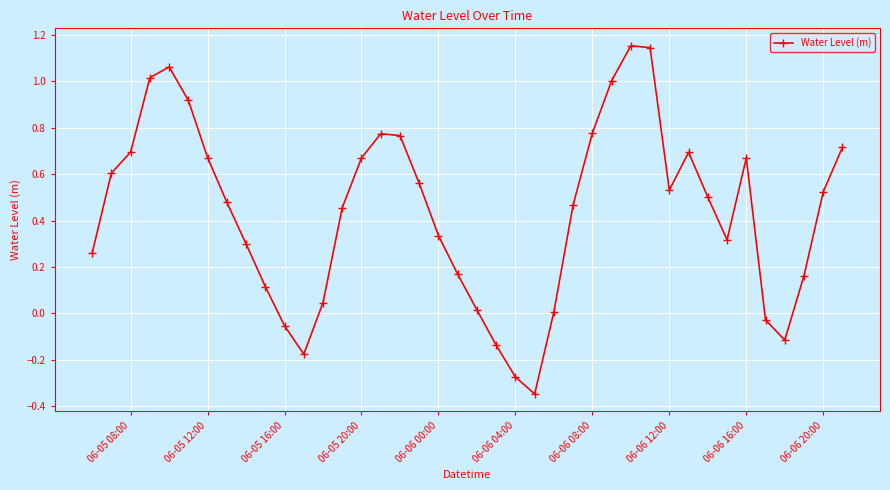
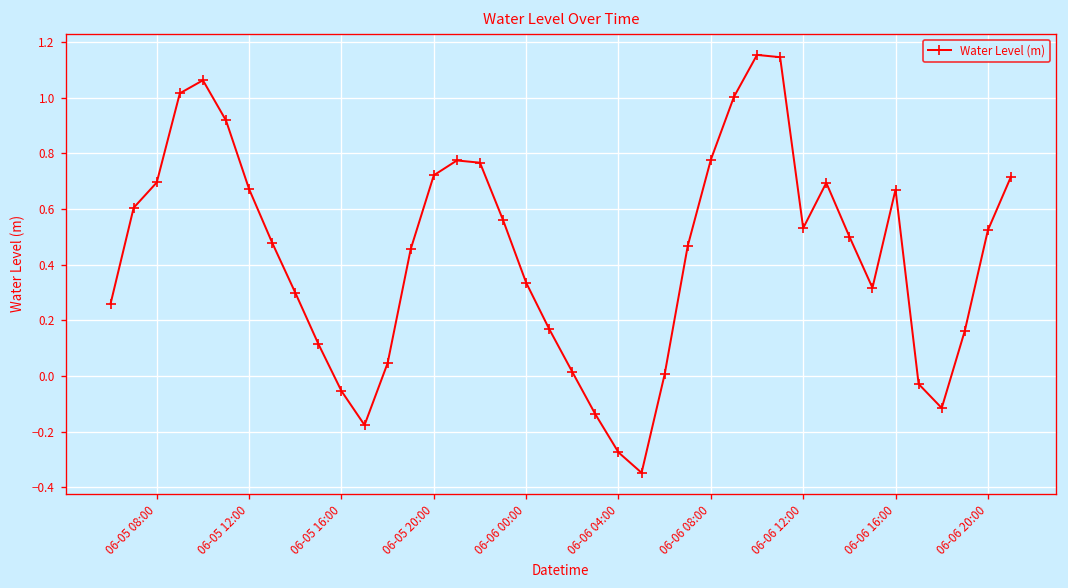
  {
    "06-05 08:00": 0.70,
    "06-05 12:00": 0.67,
    "06-05 16:00": -0.05,
-   "06-05 20:00": 0.67,
+   "06-05 20:00": 0.72,
    "06-06 00:00": 0.34,
    "06-06 04:00": -0.27,
    "06-06 08:00": 0.78,
    "06-06 12:00": 0.53,
    "06-06 16:00": 0.67,
    "06-06 20:00": 0.52
  }
